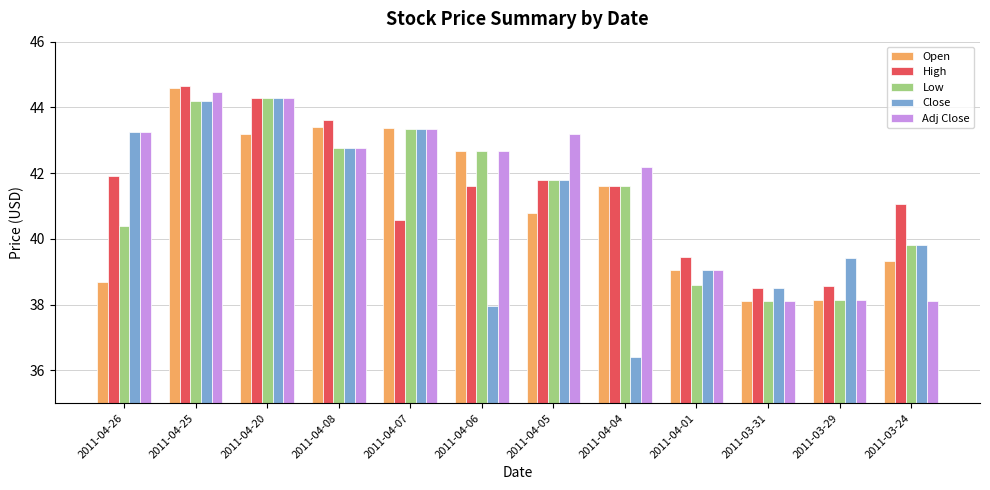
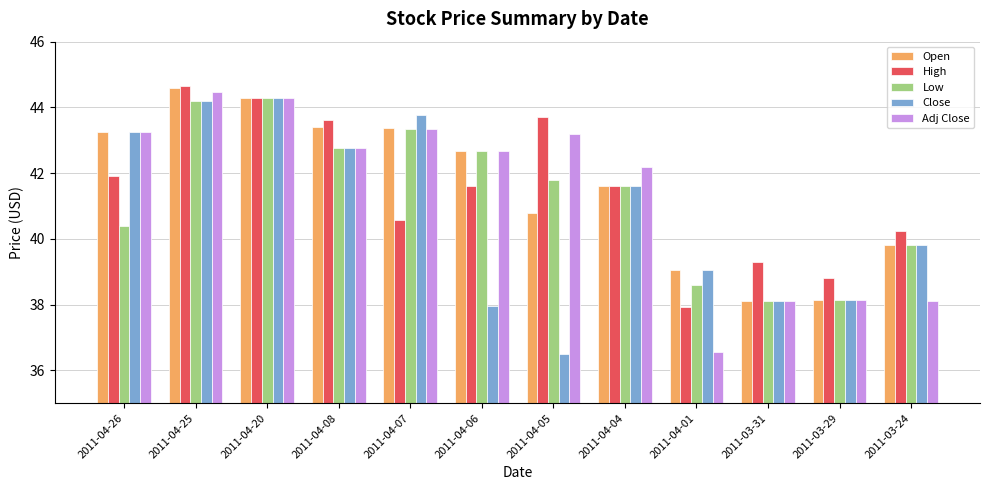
  {
    "Open": {
-     "2011-04-26": 38.7,
+     "2011-04-26": 43.2,
      "2011-04-25": 44.6,
-     "2011-04-20": 43.2,
+     "2011-04-20": 44.3,
      "2011-04-08": 43.4,
      "2011-04-07": 43.4,
      "2011-04-06": 42.7,
      "2011-04-05": 40.8,
      "2011-04-04": 41.6,
      "2011-04-01": 39.0,
      "2011-03-31": 38.1,
      "2011-03-29": 38.1,
-     "2011-03-24": 39.3
+     "2011-03-24": 39.8
    },
    "High": {
      "2011-04-26": 41.9,
      "2011-04-25": 44.6,
      "2011-04-20": 44.3,
      "2011-04-08": 43.6,
      "2011-04-07": 40.6,
      "2011-04-06": 41.6,
-     "2011-04-05": 41.8,
+     "2011-04-05": 43.7,
      "2011-04-04": 41.6,
-     "2011-04-01": 39.5,
-     "2011-03-31": 38.5,
-     "2011-03-29": 38.6,
-     "2011-03-24": 41.1
+     "2011-04-01": 37.9,
+     "2011-03-31": 39.3,
+     "2011-03-29": 38.8,
+     "2011-03-24": 40.2
    },
    "Low": {
      "2011-04-26": 40.4,
      "2011-04-25": 44.2,
      "2011-04-20": 44.3,
      "2011-04-08": 42.8,
      "2011-04-07": 43.3,
      "2011-04-06": 42.7,
      "2011-04-05": 41.8,
      "2011-04-04": 41.6,
      "2011-04-01": 38.6,
      "2011-03-31": 38.1,
      "2011-03-29": 38.1,
      "2011-03-24": 39.8
    },
    "Close": {
      "2011-04-26": 43.2,
      "2011-04-25": 44.2,
      "2011-04-20": 44.3,
      "2011-04-08": 42.8,
-     "2011-04-07": 43.3,
+     "2011-04-07": 43.8,
      "2011-04-06": 38.0,
-     "2011-04-05": 41.8,
-     "2011-04-04": 36.4,
+     "2011-04-05": 36.5,
+     "2011-04-04": 41.6,
      "2011-04-01": 39.0,
-     "2011-03-31": 38.5,
-     "2011-03-29": 39.4,
+     "2011-03-31": 38.1,
+     "2011-03-29": 38.1,
      "2011-03-24": 39.8
    },
    "Adj Close": {
      "2011-04-26": 43.2,
      "2011-04-25": 44.5,
      "2011-04-20": 44.3,
      "2011-04-08": 42.8,
      "2011-04-07": 43.3,
      "2011-04-06": 42.7,
      "2011-04-05": 43.2,
      "2011-04-04": 42.2,
-     "2011-04-01": 39.0,
+     "2011-04-01": 36.6,
      "2011-03-31": 38.1,
      "2011-03-29": 38.1,
      "2011-03-24": 38.1
    }
  }
